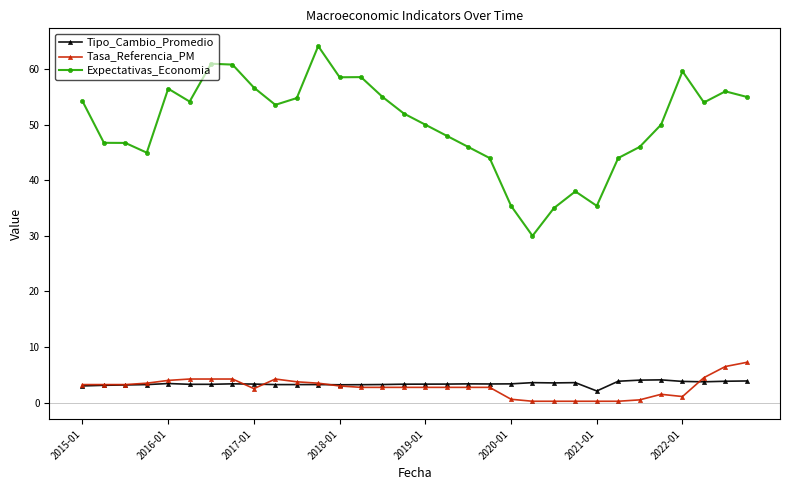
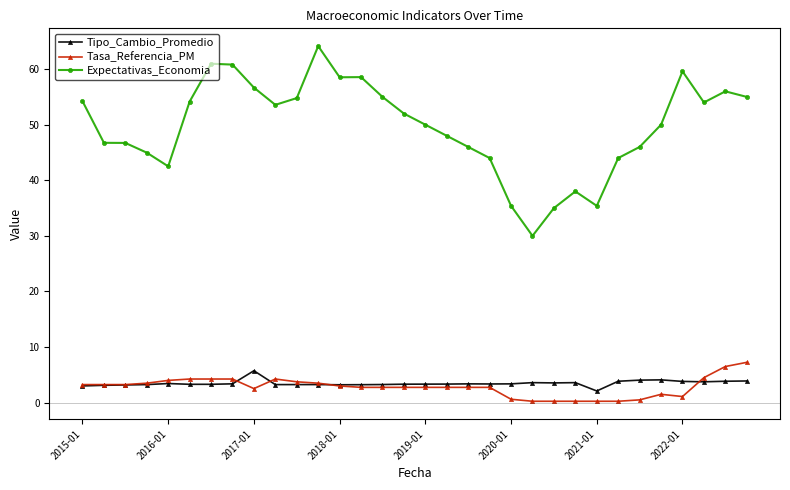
  {
    "Tipo_Cambio_Promedio": {
      "2016-01": 3,
-     "2017-01": 3,
+     "2017-01": 6,
      "2019-01": 3,
      "2020-01": 3,
      "2021-01": 2,
      "2022-01": 4
    },
    "Tasa_Referencia_PM": {
      "2016-01": 4,
      "2017-01": 3,
      "2019-01": 3,
      "2020-01": 1,
      "2021-01": 0,
      "2022-01": 1
    },
    "Expectativas_Economia": {
      "2015-01": 54,
-     "2016-01": 56,
+     "2016-01": 43,
      "2017-01": 57,
      "2018-01": 59,
      "2019-01": 50,
      "2020-01": 35,
      "2021-01": 35,
      "2022-01": 60
    }
  }
